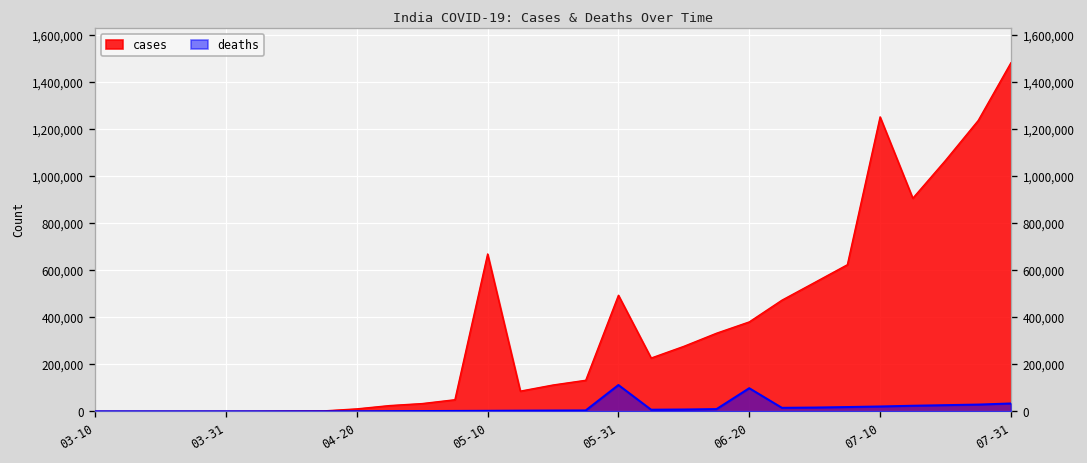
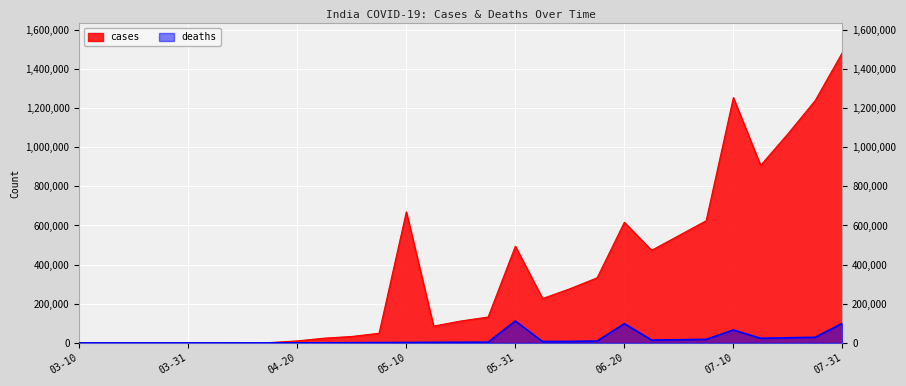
  {
    "cases": {
      "05-10": "670,000",
      "05-31": "490,000",
-     "06-20": "380,000",
+     "06-20": "620,000",
      "07-10": "1,250,000",
      "07-31": "1,480,000"
    },
    "deaths": {
      "05-10": "0",
      "05-31": "110,000",
      "06-20": "100,000",
-     "07-10": "20,000",
-     "07-31": "30,000"
+     "07-10": "70,000",
+     "07-31": "100,000"
    }
  }
